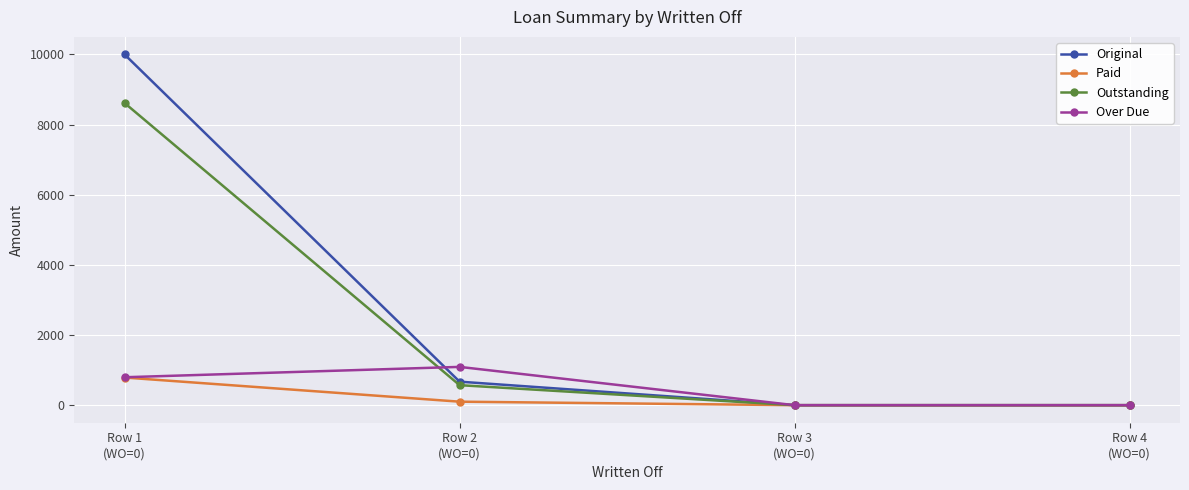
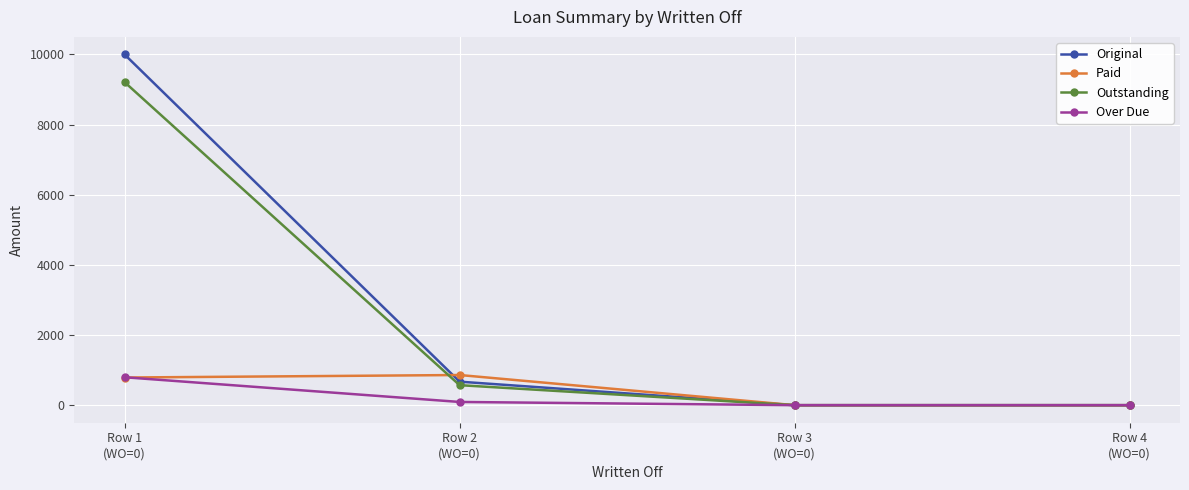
  {
    "Original": {
      "Row 1 (WO=0)": 10000,
      "Row 2 (WO=0)": 700
    },
    "Paid": {
-     "Row 2 (WO=0)": 100
+     "Row 2 (WO=0)": 900
    },
    "Outstanding": {
-     "Row 1 (WO=0)": 8600,
+     "Row 1 (WO=0)": 9200,
      "Row 2 (WO=0)": 600
    },
    "Over Due": {
-     "Row 2 (WO=0)": 1100
+     "Row 2 (WO=0)": 100
    }
  }
